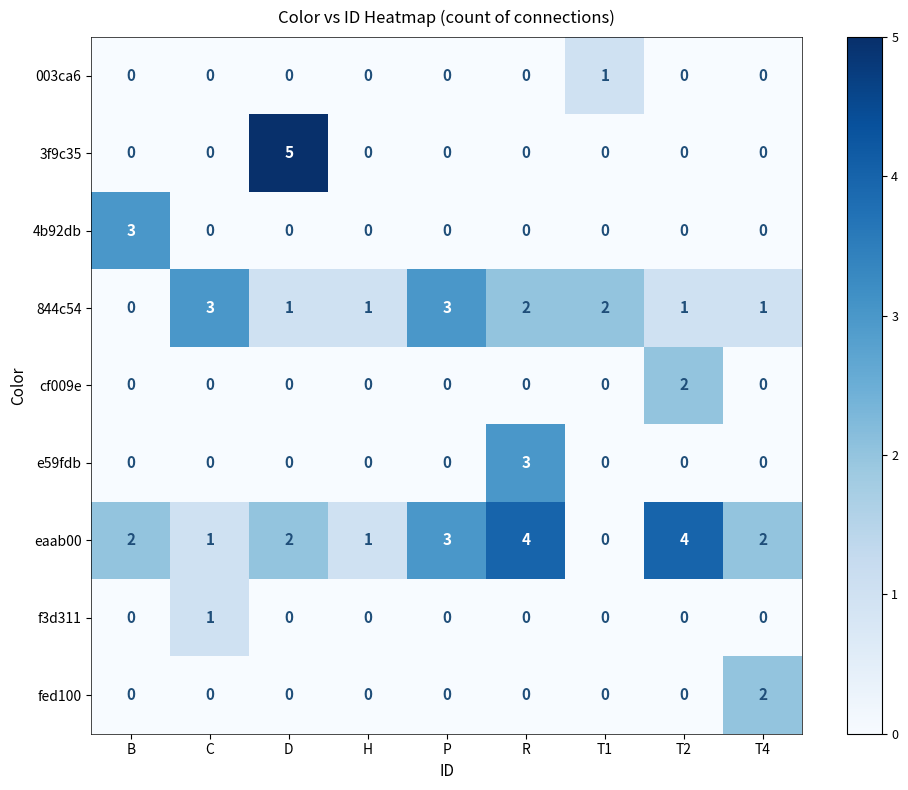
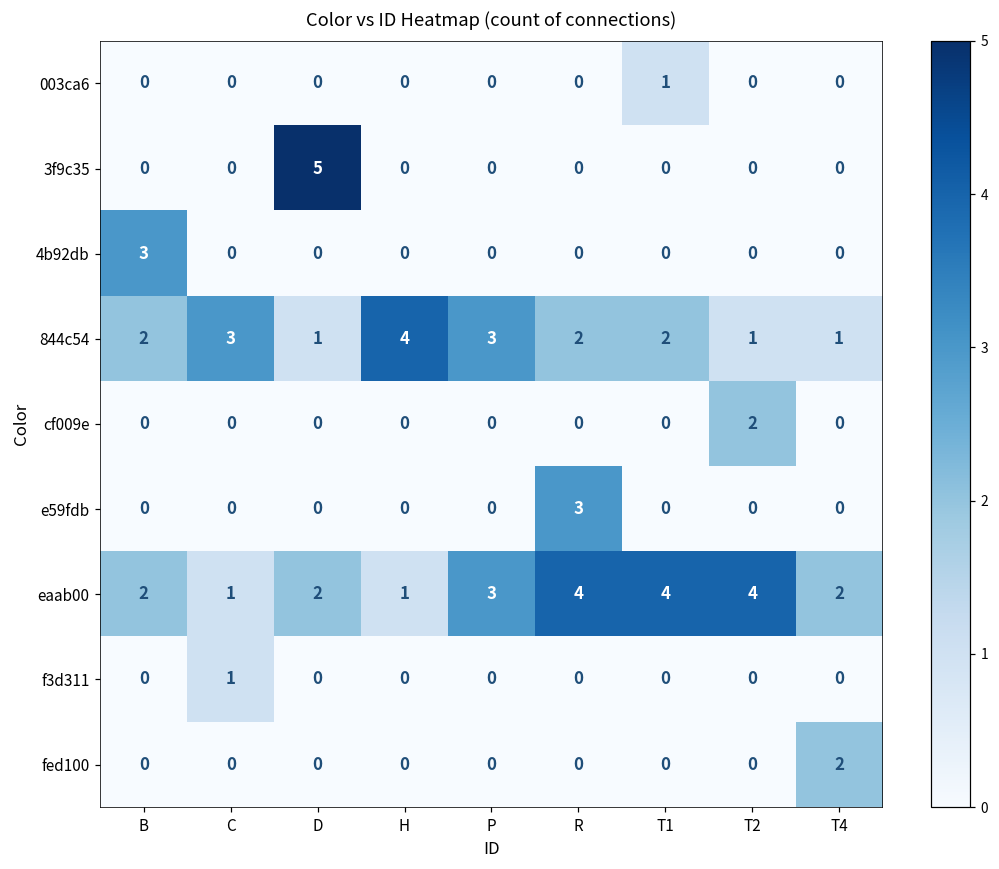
  {
    "003ca6": {
      "B": 0,
      "C": 0,
      "D": 0,
      "H": 0,
      "P": 0,
      "R": 0,
      "T1": 1,
      "T2": 0,
      "T4": 0
    },
    "3f9c35": {
      "B": 0,
      "C": 0,
      "D": 5,
      "H": 0,
      "P": 0,
      "R": 0,
      "T1": 0,
      "T2": 0,
      "T4": 0
    },
    "4b92db": {
      "B": 3,
      "C": 0,
      "D": 0,
      "H": 0,
      "P": 0,
      "R": 0,
      "T1": 0,
      "T2": 0,
      "T4": 0
    },
    "844c54": {
-     "B": 0,
+     "B": 2,
      "C": 3,
      "D": 1,
-     "H": 1,
+     "H": 4,
      "P": 3,
      "R": 2,
      "T1": 2,
      "T2": 1,
      "T4": 1
    },
    "cf009e": {
      "B": 0,
      "C": 0,
      "D": 0,
      "H": 0,
      "P": 0,
      "R": 0,
      "T1": 0,
      "T2": 2,
      "T4": 0
    },
    "e59fdb": {
      "B": 0,
      "C": 0,
      "D": 0,
      "H": 0,
      "P": 0,
      "R": 3,
      "T1": 0,
      "T2": 0,
      "T4": 0
    },
    "eaab00": {
      "B": 2,
      "C": 1,
      "D": 2,
      "H": 1,
      "P": 3,
      "R": 4,
-     "T1": 0,
+     "T1": 4,
      "T2": 4,
      "T4": 2
    },
    "f3d311": {
      "B": 0,
      "C": 1,
      "D": 0,
      "H": 0,
      "P": 0,
      "R": 0,
      "T1": 0,
      "T2": 0,
      "T4": 0
    },
    "fed100": {
      "B": 0,
      "C": 0,
      "D": 0,
      "H": 0,
      "P": 0,
      "R": 0,
      "T1": 0,
      "T2": 0,
      "T4": 2
    }
  }
